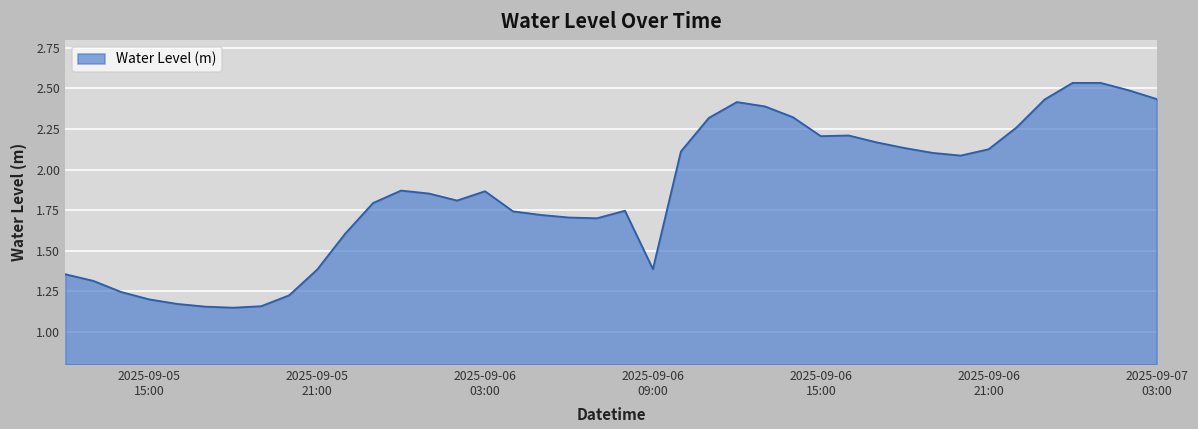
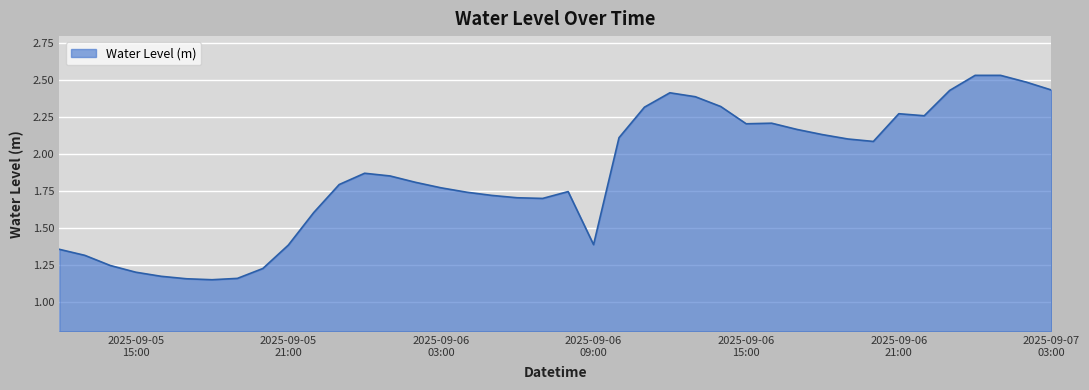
  {
    "2025-09-05 15:00": 1.20,
    "2025-09-05 21:00": 1.38,
-   "2025-09-06 03:00": 1.87,
+   "2025-09-06 03:00": 1.77,
    "2025-09-06 09:00": 1.39,
    "2025-09-06 15:00": 2.21,
-   "2025-09-06 21:00": 2.13,
+   "2025-09-06 21:00": 2.27,
    "2025-09-07 03:00": 2.43
  }
